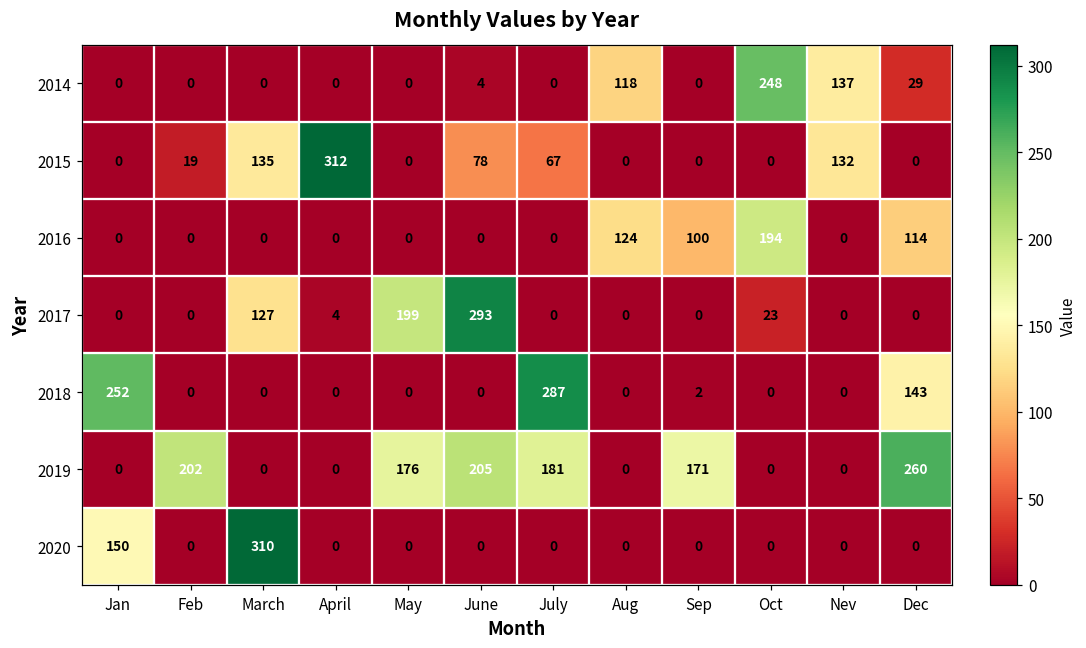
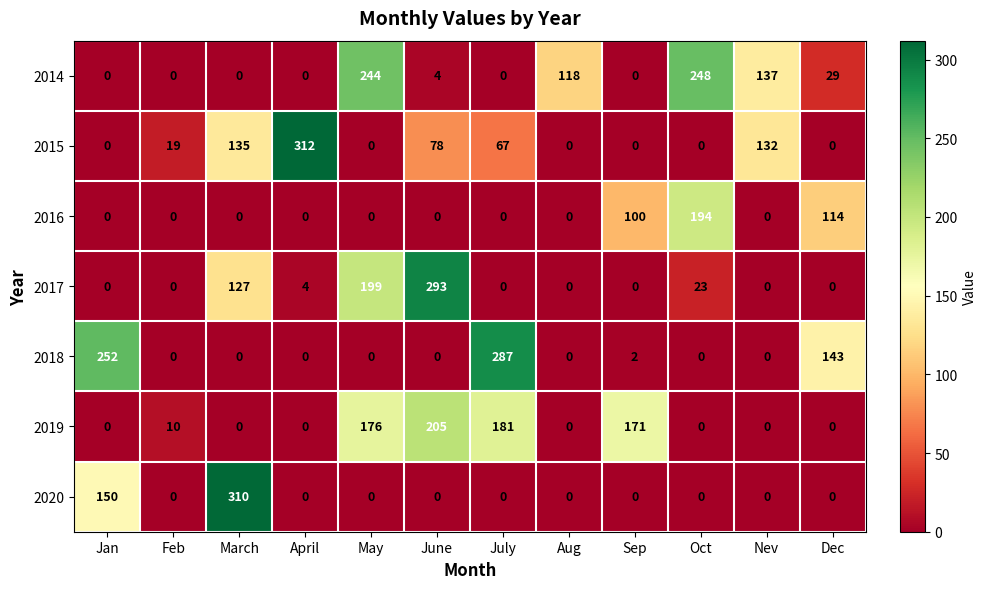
  {
    "2014": {
      "Jan": 0,
      "Feb": 0,
      "March": 0,
      "April": 0,
-     "May": 0,
+     "May": 244,
      "June": 4,
      "July": 0,
      "Aug": 118,
      "Sep": 0,
      "Oct": 248,
      "Nev": 137,
      "Dec": 29
    },
    "2015": {
      "Jan": 0,
      "Feb": 19,
      "March": 135,
      "April": 312,
      "May": 0,
      "June": 78,
      "July": 67,
      "Aug": 0,
      "Sep": 0,
      "Oct": 0,
      "Nev": 132,
      "Dec": 0
    },
    "2016": {
      "Jan": 0,
      "Feb": 0,
      "March": 0,
      "April": 0,
      "May": 0,
      "June": 0,
      "July": 0,
-     "Aug": 124,
+     "Aug": 0,
      "Sep": 100,
      "Oct": 194,
      "Nev": 0,
      "Dec": 114
    },
    "2017": {
      "Jan": 0,
      "Feb": 0,
      "March": 127,
      "April": 4,
      "May": 199,
      "June": 293,
      "July": 0,
      "Aug": 0,
      "Sep": 0,
      "Oct": 23,
      "Nev": 0,
      "Dec": 0
    },
    "2018": {
      "Jan": 252,
      "Feb": 0,
      "March": 0,
      "April": 0,
      "May": 0,
      "June": 0,
      "July": 287,
      "Aug": 0,
      "Sep": 2,
      "Oct": 0,
      "Nev": 0,
      "Dec": 143
    },
    "2019": {
      "Jan": 0,
-     "Feb": 202,
+     "Feb": 10,
      "March": 0,
      "April": 0,
      "May": 176,
      "June": 205,
      "July": 181,
      "Aug": 0,
      "Sep": 171,
      "Oct": 0,
      "Nev": 0,
-     "Dec": 260
+     "Dec": 0
    },
    "2020": {
      "Jan": 150,
      "Feb": 0,
      "March": 310,
      "April": 0,
      "May": 0,
      "June": 0,
      "July": 0,
      "Aug": 0,
      "Sep": 0,
      "Oct": 0,
      "Nev": 0,
      "Dec": 0
    }
  }
